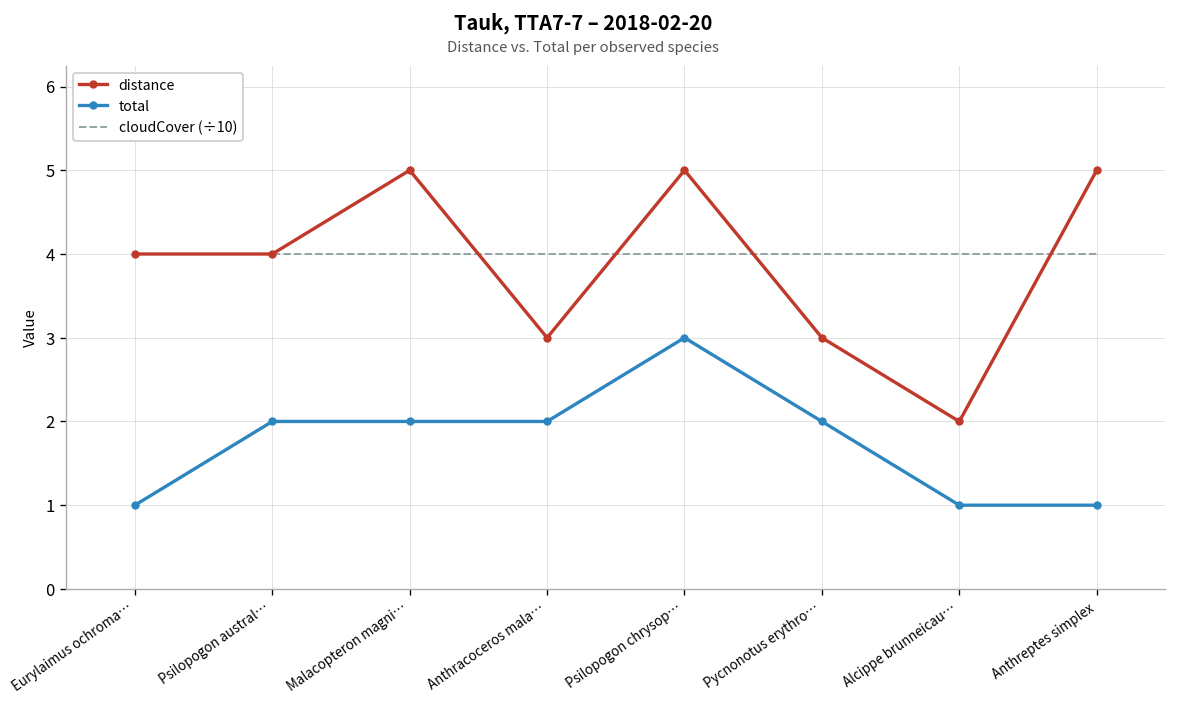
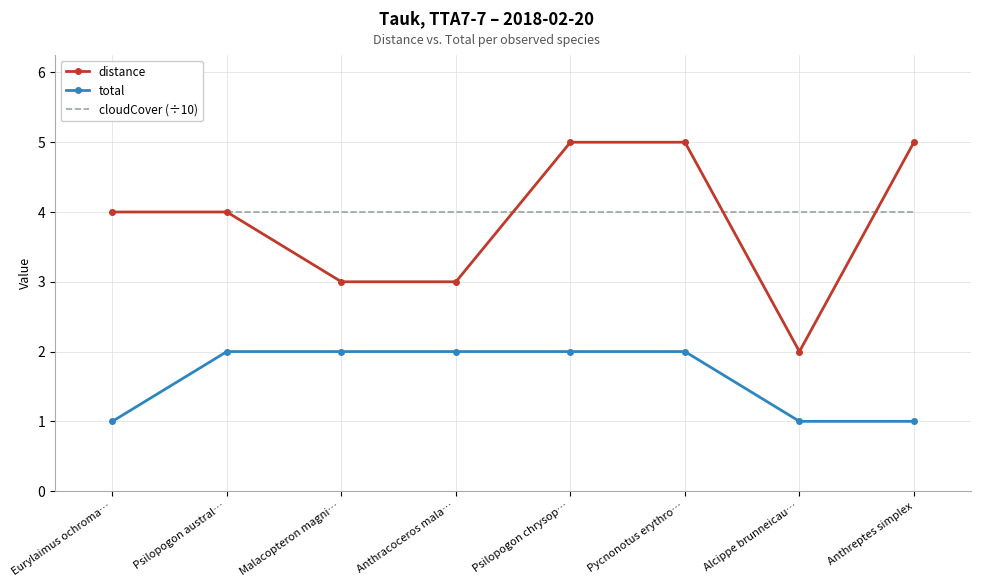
  {
    "distance": {
-     "Malacopteron magni…": 5,
+     "Malacopteron magni…": 3,
      "Anthracoceros mala…": 3,
      "Psilopogon chrysop…": 5,
-     "Pycnonotus erythro…": 3,
+     "Pycnonotus erythro…": 5,
      "Alcippe brunneicau…": 2,
      "Anthreptes simplex": 5
    },
    "total": {
      "Eurylaimus ochroma…": 1,
      "Psilopogon austral…": 2,
      "Malacopteron magni…": 2,
      "Anthracoceros mala…": 2,
-     "Psilopogon chrysop…": 3,
+     "Psilopogon chrysop…": 2,
      "Pycnonotus erythro…": 2,
      "Alcippe brunneicau…": 1,
      "Anthreptes simplex": 1
    },
    "cloudCover (÷10)": {
      "Malacopteron magni…": 4,
      "Anthracoceros mala…": 4,
      "Psilopogon chrysop…": 4,
      "Pycnonotus erythro…": 4,
      "Alcippe brunneicau…": 4,
      "Anthreptes simplex": 4
    }
  }
